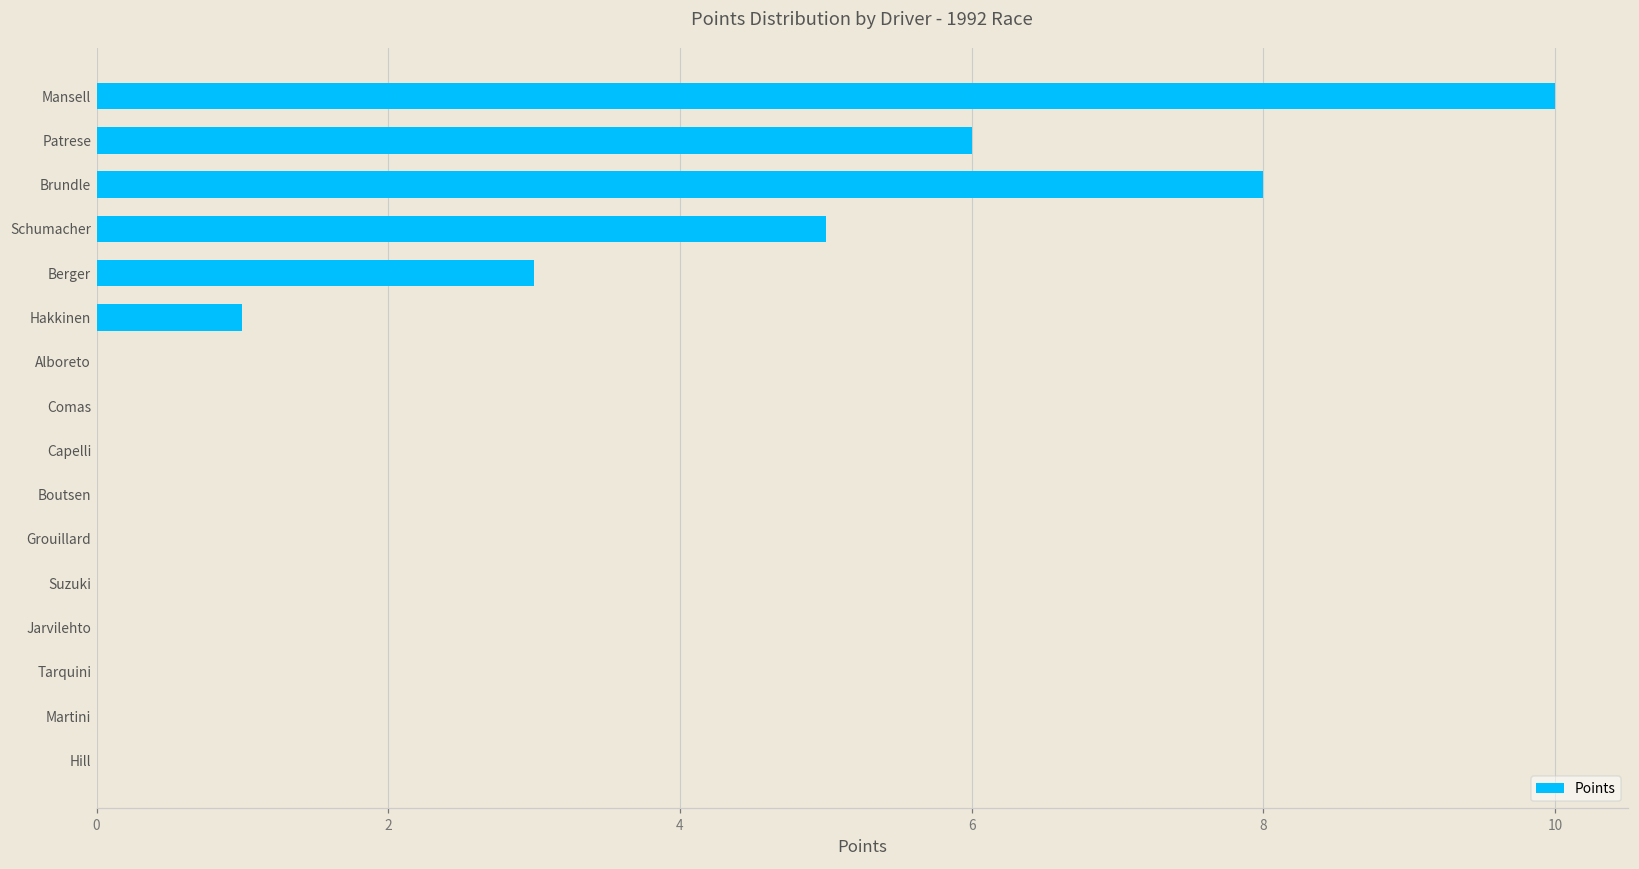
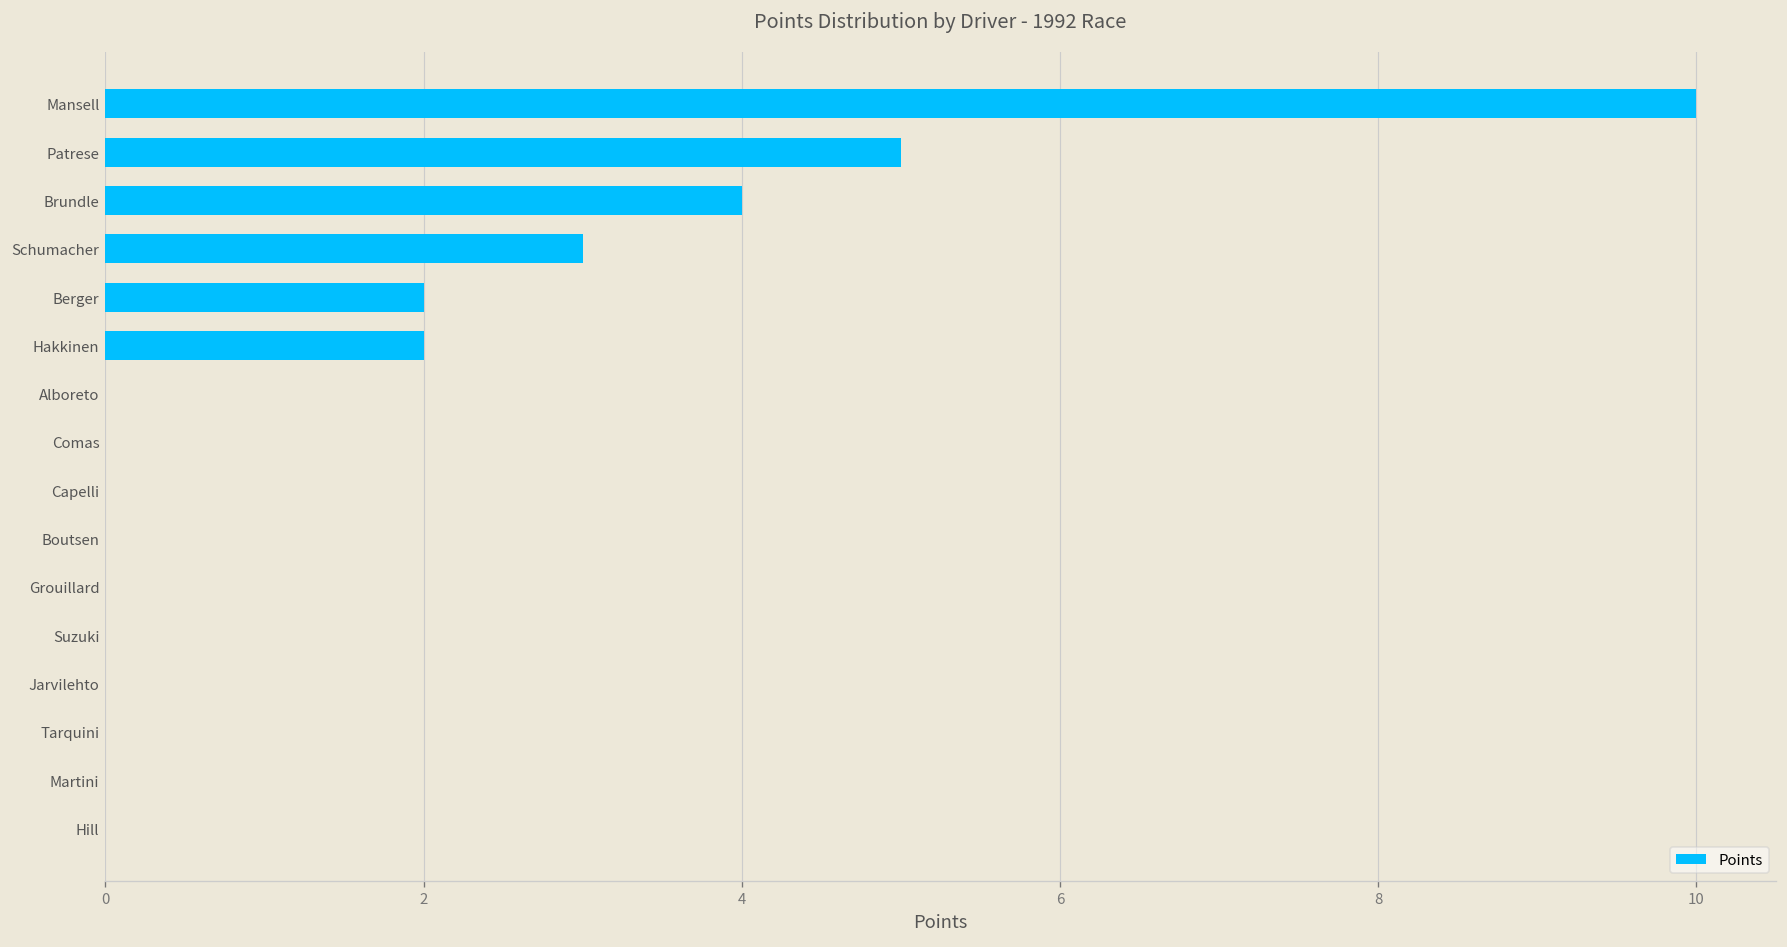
  {
    "Mansell": 10,
-   "Patrese": 6,
-   "Brundle": 8,
-   "Schumacher": 5,
-   "Berger": 3,
-   "Hakkinen": 1,
+   "Patrese": 5,
+   "Brundle": 4,
+   "Schumacher": 3,
+   "Berger": 2,
+   "Hakkinen": 2,
    "Alboreto": 0,
    "Comas": 0,
    "Capelli": 0,
    "Boutsen": 0,
    "Grouillard": 0,
    "Suzuki": 0,
    "Jarvilehto": 0,
    "Tarquini": 0,
    "Martini": 0,
    "Hill": 0
  }
